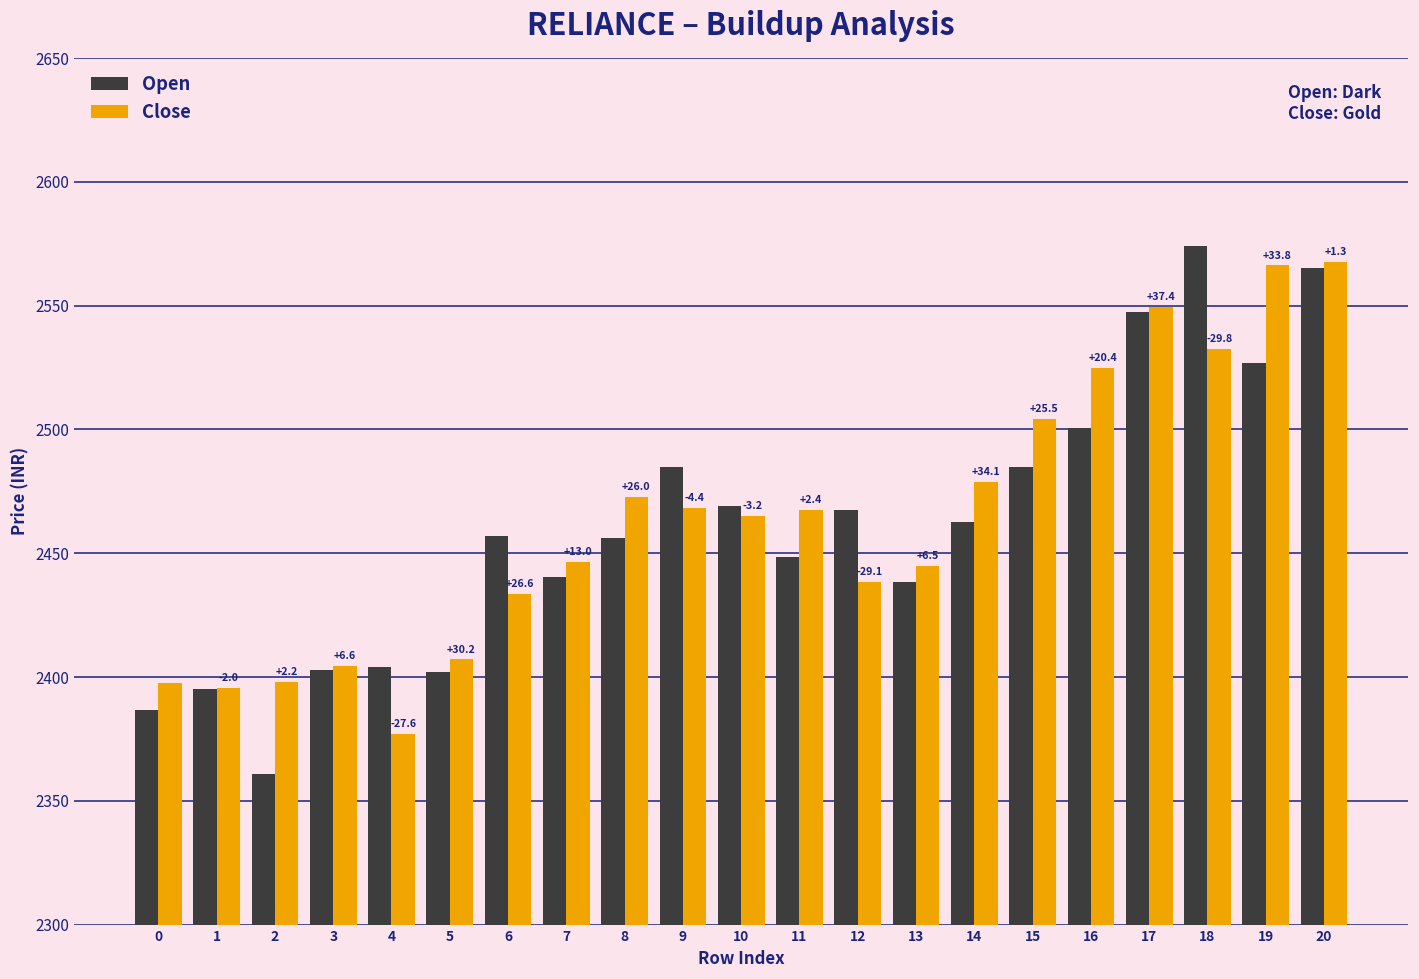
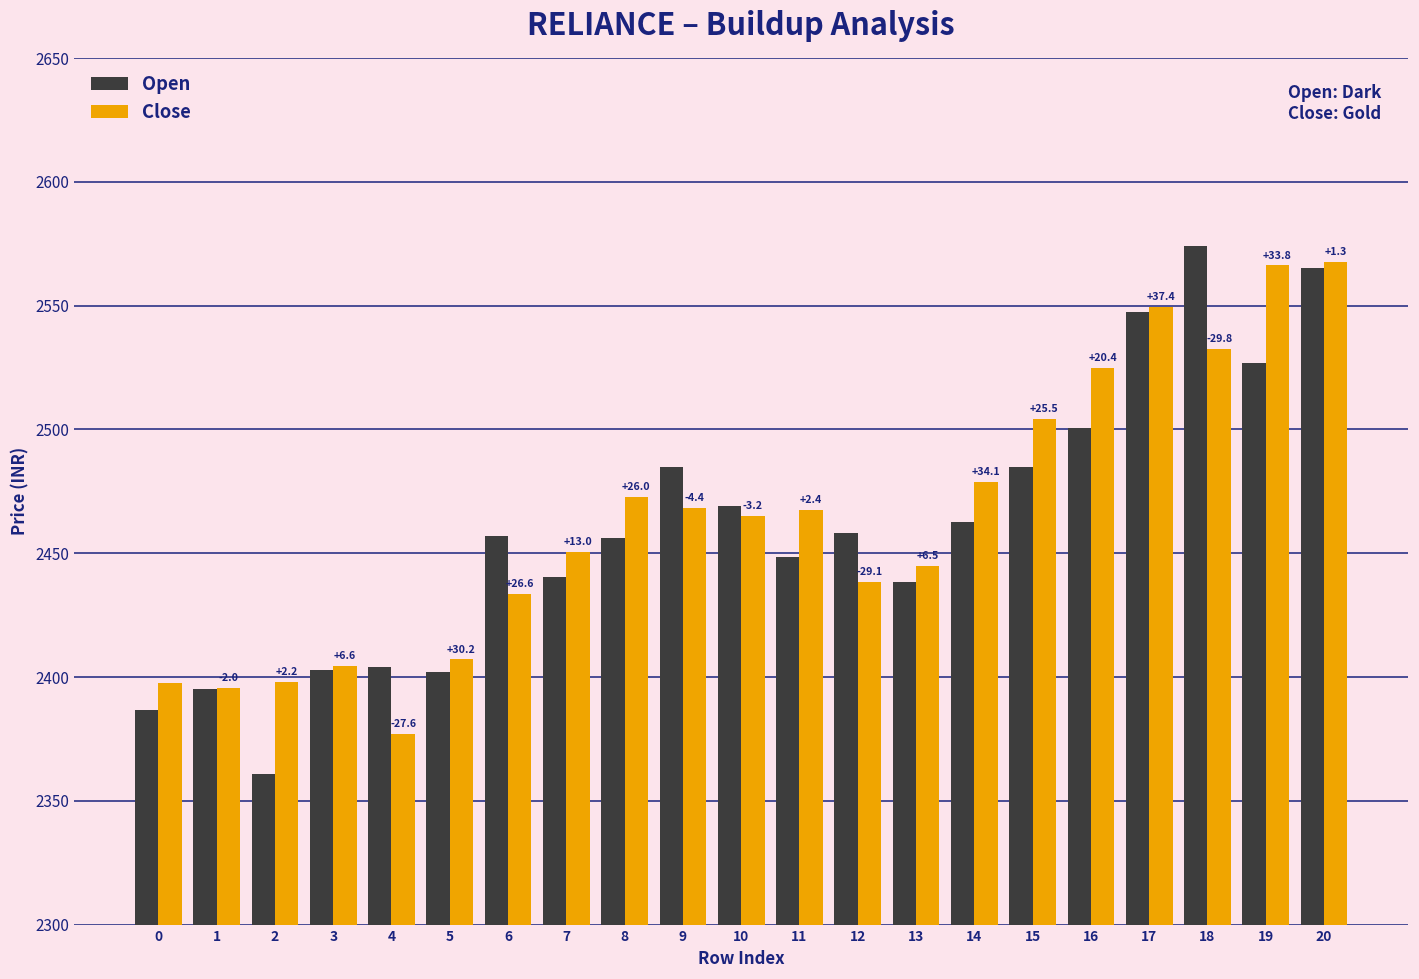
  {
    "Open": {
      "0": 2387,
      "1": 2395,
      "2": 2361,
      "3": 2403,
      "4": 2404,
      "5": 2402,
      "6": 2457,
      "7": 2441,
      "8": 2456,
      "9": 2485,
      "10": 2469,
      "11": 2448,
-     "12": 2468,
+     "12": 2458,
      "13": 2438,
      "14": 2463,
      "15": 2485,
      "16": 2501,
      "17": 2548,
      "18": 2574,
      "19": 2527,
      "20": 2565
    },
    "Close": {
      "0": 2398,
-     "7": 2447
+     "7": 2451
    }
  }
